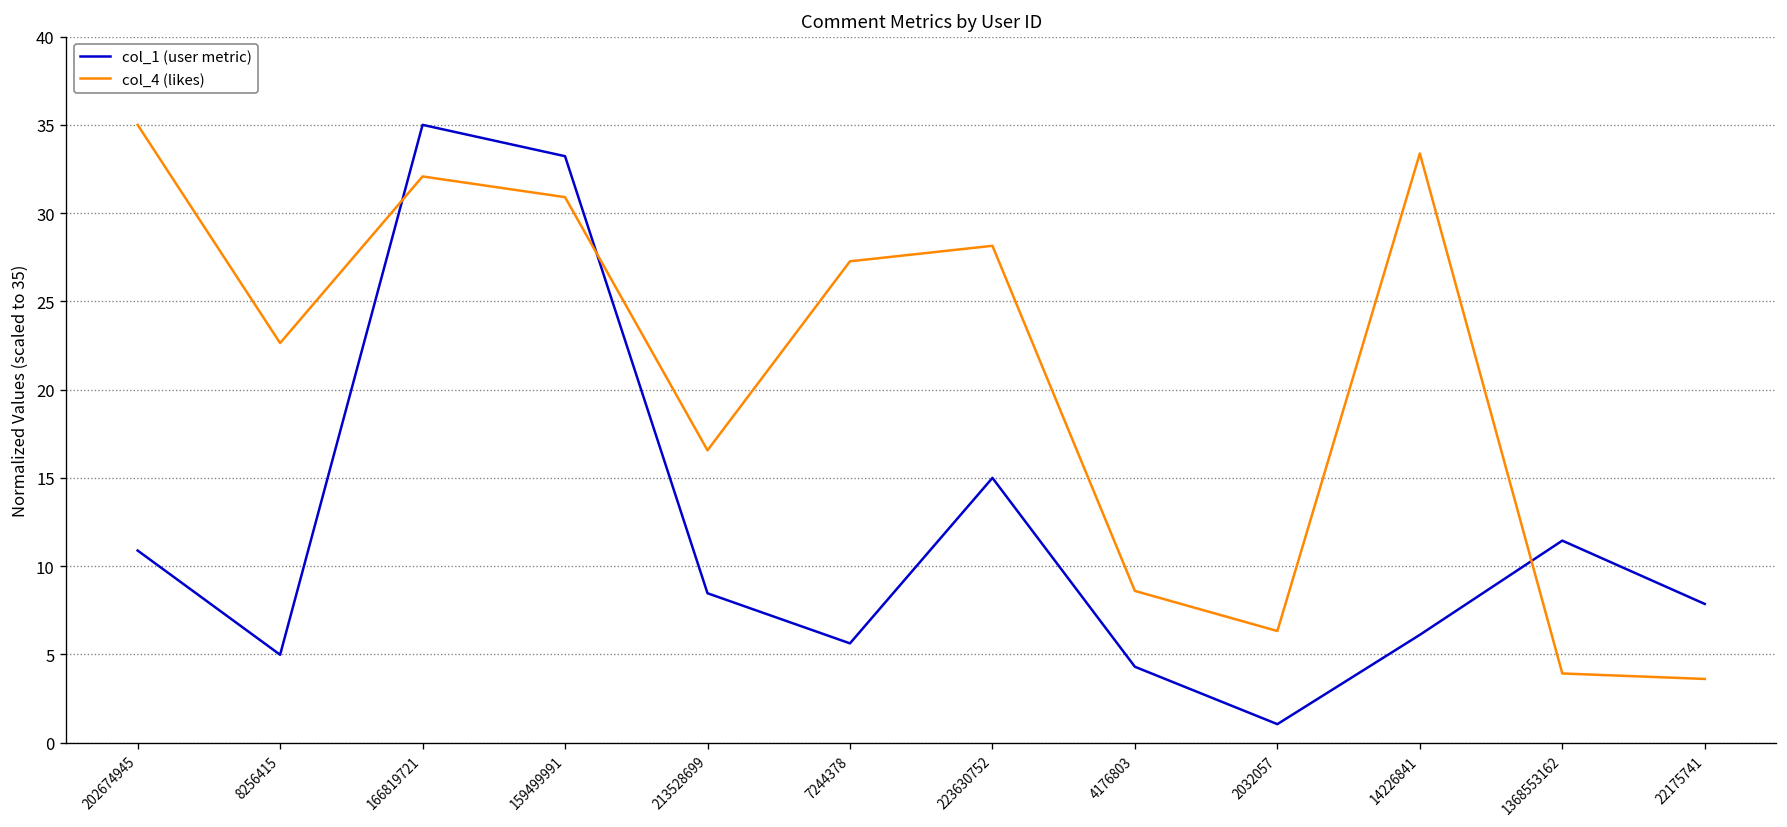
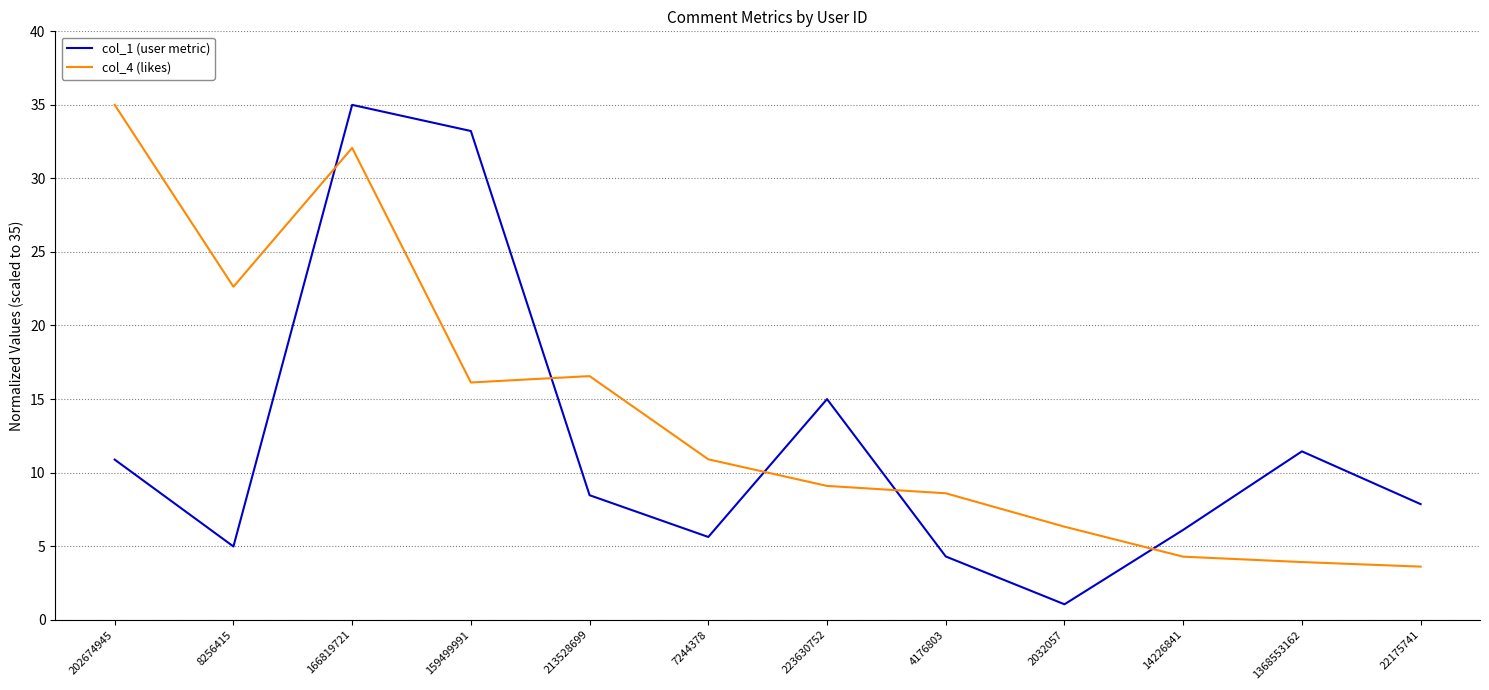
  {
    "col_1 (user metric)": {
      "202674945": 10.9,
      "8256415": 5.0,
      "166819721": 35.0,
      "159499991": 33.2,
      "213528699": 8.5,
      "7244378": 5.6,
      "223630752": 15.0,
      "4176803": 4.3,
      "2032057": 1.0,
      "14226841": 6.1,
      "1368553162": 11.4,
      "22175741": 7.9
    },
    "col_4 (likes)": {
      "202674945": 35.0,
      "8256415": 22.6,
      "166819721": 32.1,
-     "159499991": 30.9,
+     "159499991": 16.1,
      "213528699": 16.6,
-     "7244378": 27.3,
-     "223630752": 28.1,
+     "7244378": 10.9,
+     "223630752": 9.1,
      "4176803": 8.6,
      "2032057": 6.3,
-     "14226841": 33.4,
+     "14226841": 4.3,
      "1368553162": 3.9,
      "22175741": 3.6
    }
  }
